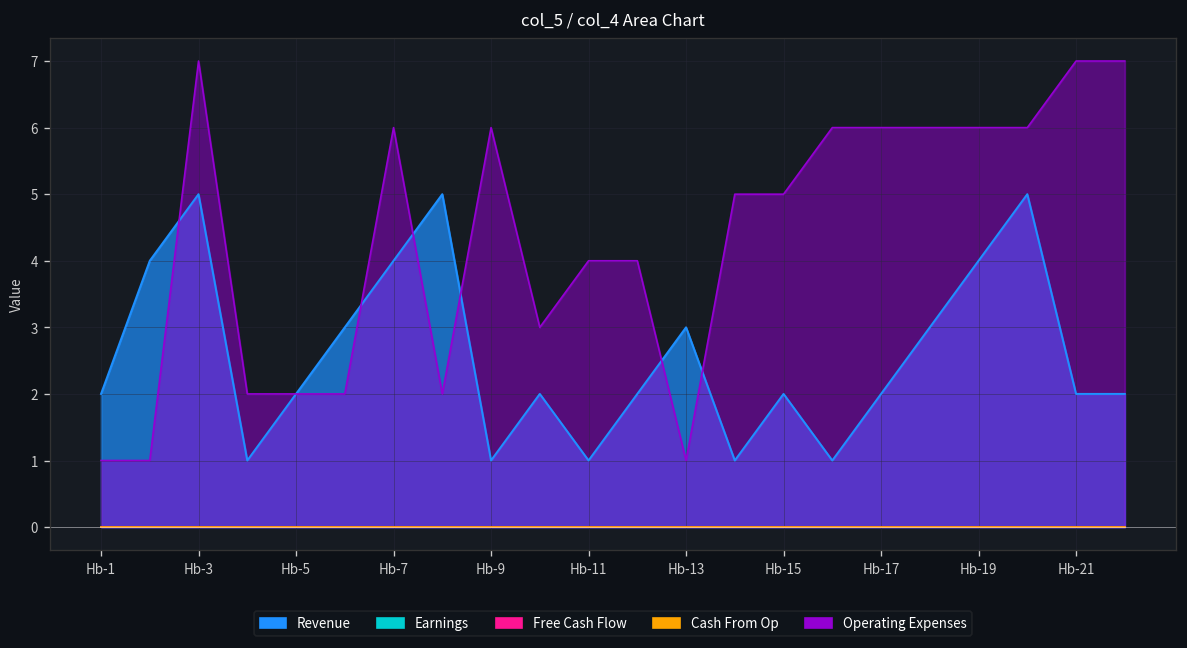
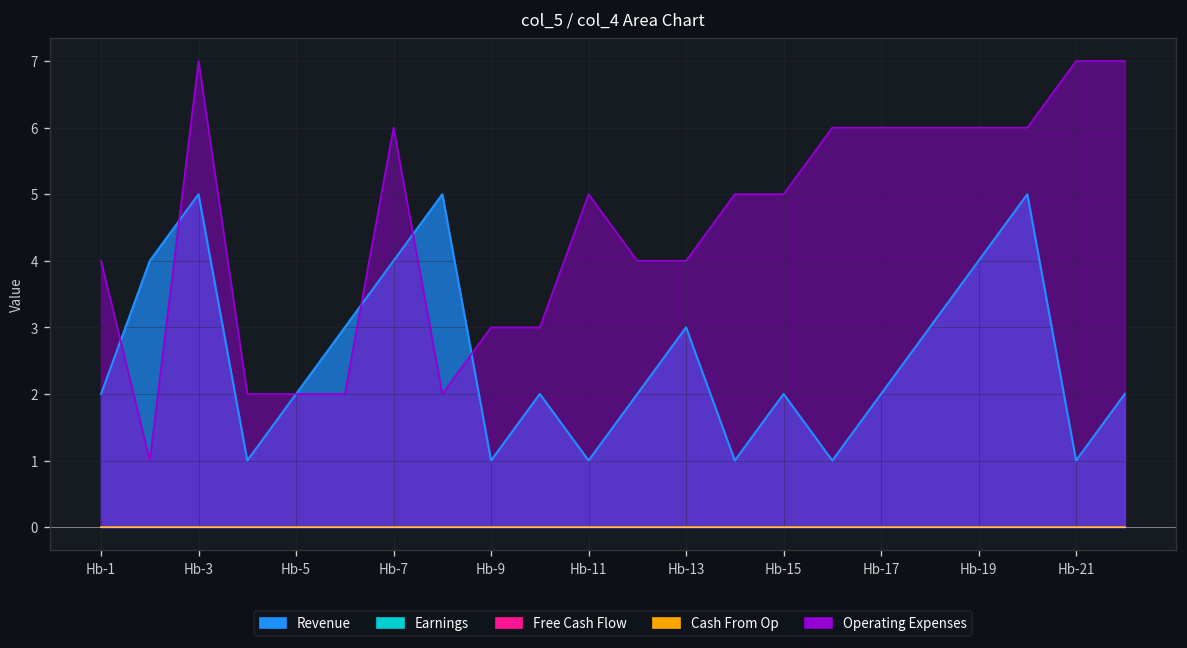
  {
    "Revenue": {
      "Hb-1": 2,
      "Hb-3": 5,
      "Hb-7": 4,
      "Hb-9": 1,
      "Hb-11": 1,
      "Hb-13": 3,
      "Hb-15": 2,
      "Hb-17": 2,
      "Hb-19": 4,
-     "Hb-21": 2
+     "Hb-21": 1
    },
    "Cash From Op": {
      "Hb-1": 0,
      "Hb-3": 0,
      "Hb-5": 0,
      "Hb-7": 0,
      "Hb-9": 0,
      "Hb-11": 0,
      "Hb-13": 0,
      "Hb-15": 0,
      "Hb-17": 0,
      "Hb-19": 0,
      "Hb-21": 0
    },
    "Operating Expenses": {
-     "Hb-1": 1,
+     "Hb-1": 4,
      "Hb-3": 7,
      "Hb-7": 6,
-     "Hb-9": 6,
-     "Hb-11": 4,
-     "Hb-13": 1,
+     "Hb-9": 3,
+     "Hb-11": 5,
+     "Hb-13": 4,
      "Hb-15": 5,
      "Hb-17": 6,
      "Hb-19": 6,
      "Hb-21": 7
    }
  }
